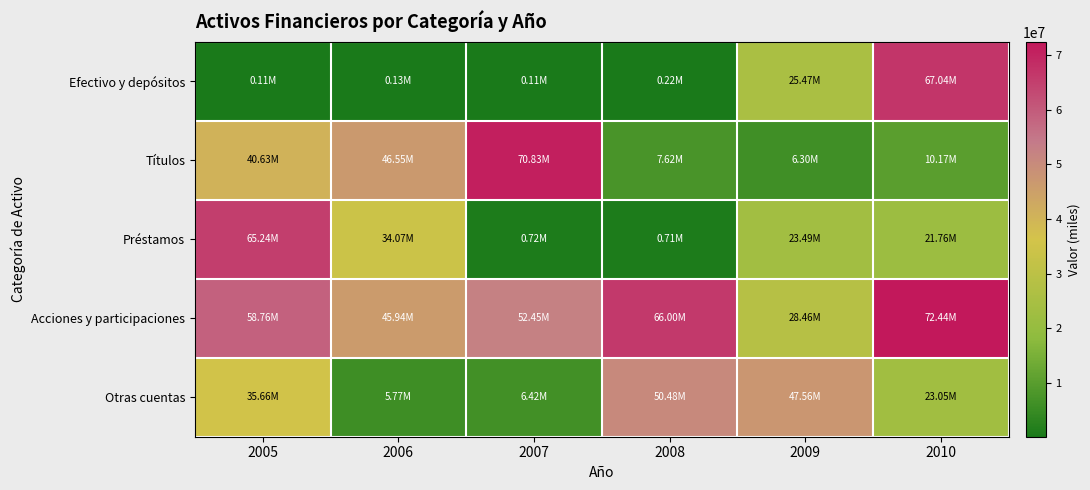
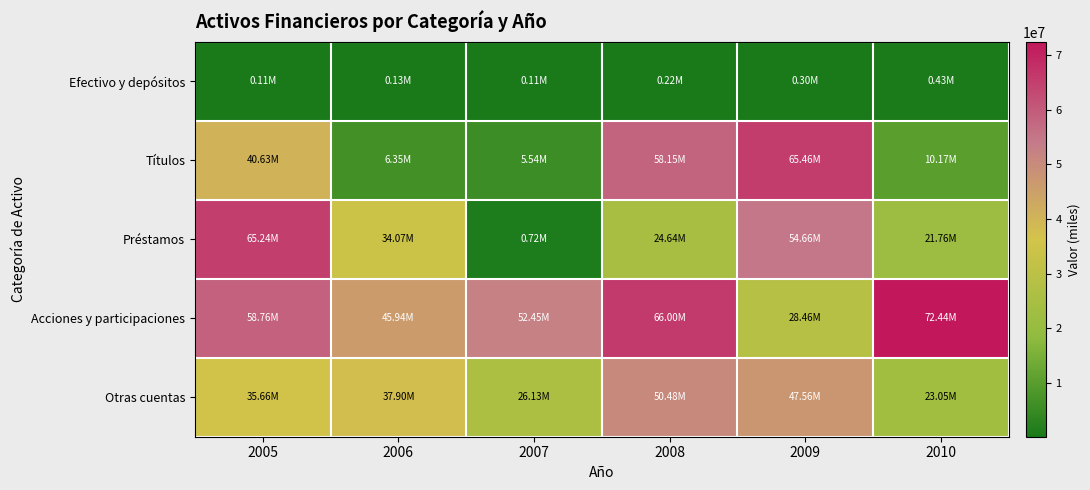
  {
    "Efectivo y depósitos": {
      "2005": "0.11M",
      "2006": "0.13M",
      "2007": "0.11M",
      "2008": "0.22M",
-     "2009": "25.47M",
-     "2010": "67.04M"
+     "2009": "0.30M",
+     "2010": "0.43M"
    },
    "Títulos": {
      "2005": "40.63M",
-     "2006": "46.55M",
-     "2007": "70.83M",
-     "2008": "7.62M",
-     "2009": "6.30M",
+     "2006": "6.35M",
+     "2007": "5.54M",
+     "2008": "58.15M",
+     "2009": "65.46M",
      "2010": "10.17M"
    },
    "Préstamos": {
      "2005": "65.24M",
      "2006": "34.07M",
      "2007": "0.72M",
-     "2008": "0.71M",
-     "2009": "23.49M",
+     "2008": "24.64M",
+     "2009": "54.66M",
      "2010": "21.76M"
    },
    "Acciones y participaciones": {
      "2005": "58.76M",
      "2006": "45.94M",
      "2007": "52.45M",
      "2008": "66.00M",
      "2009": "28.46M",
      "2010": "72.44M"
    },
    "Otras cuentas": {
      "2005": "35.66M",
-     "2006": "5.77M",
-     "2007": "6.42M",
+     "2006": "37.90M",
+     "2007": "26.13M",
      "2008": "50.48M",
      "2009": "47.56M",
      "2010": "23.05M"
    }
  }
